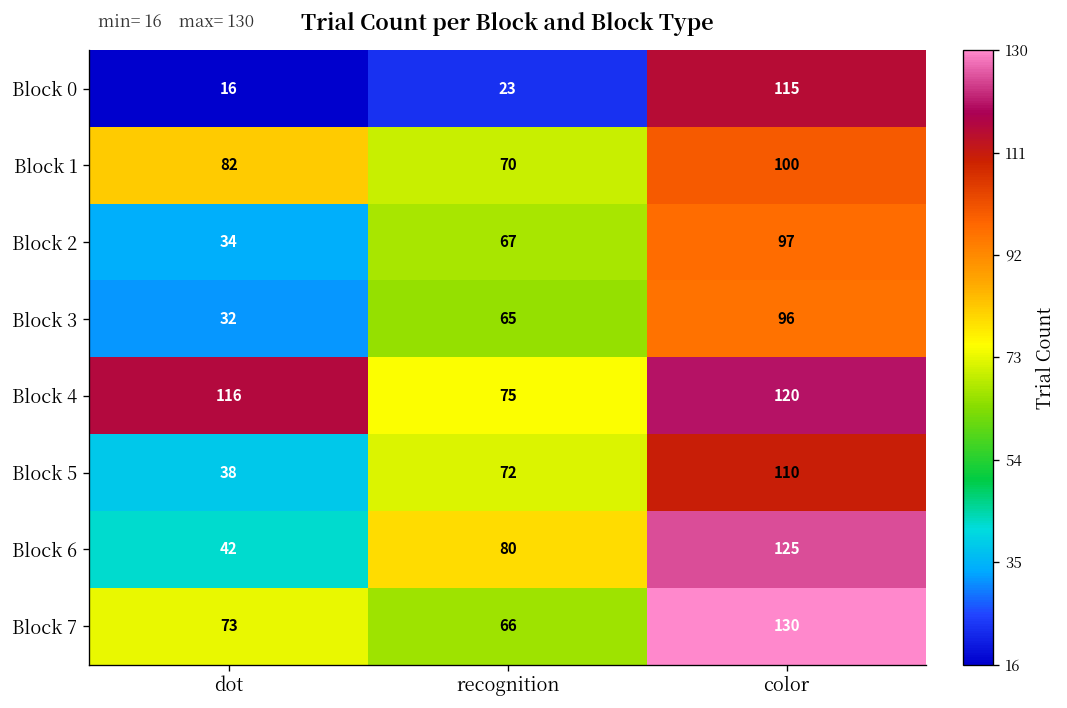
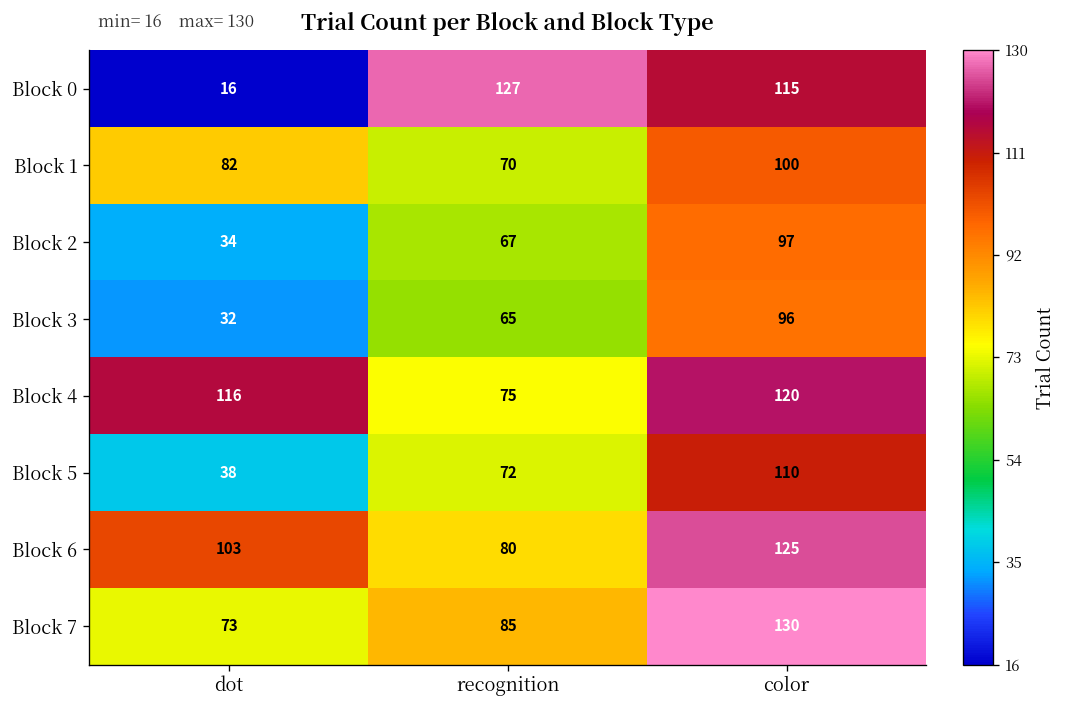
  {
    "Block 0": {
      "dot": 16,
-     "recognition": 23,
+     "recognition": 127,
      "color": 115
    },
    "Block 1": {
      "dot": 82,
      "recognition": 70,
      "color": 100
    },
    "Block 2": {
      "dot": 34,
      "recognition": 67,
      "color": 97
    },
    "Block 3": {
      "dot": 32,
      "recognition": 65,
      "color": 96
    },
    "Block 4": {
      "dot": 116,
      "recognition": 75,
      "color": 120
    },
    "Block 5": {
      "dot": 38,
      "recognition": 72,
      "color": 110
    },
    "Block 6": {
-     "dot": 42,
+     "dot": 103,
      "recognition": 80,
      "color": 125
    },
    "Block 7": {
      "dot": 73,
-     "recognition": 66,
+     "recognition": 85,
      "color": 130
    }
  }
